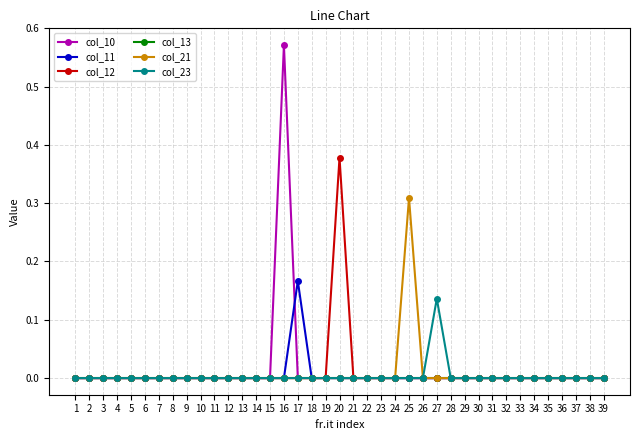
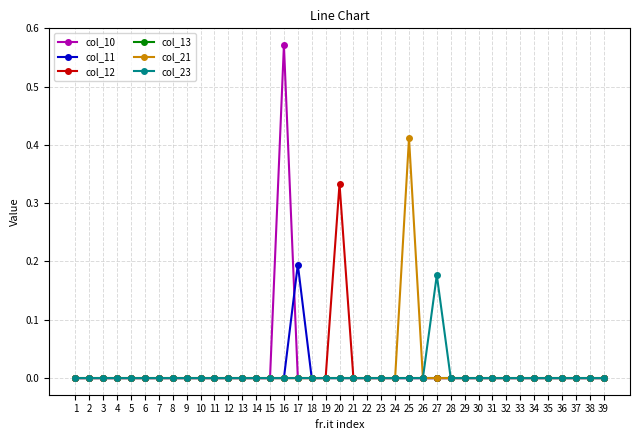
  {
    "col_10": {
      "16": 0.57
    },
    "col_11": {
-     "17": 0.17
+     "17": 0.19
    },
    "col_12": {
-     "20": 0.38
+     "20": 0.33
    },
    "col_21": {
-     "25": 0.31
+     "25": 0.41
    },
    "col_23": {
-     "27": 0.14
+     "27": 0.18
    }
  }
